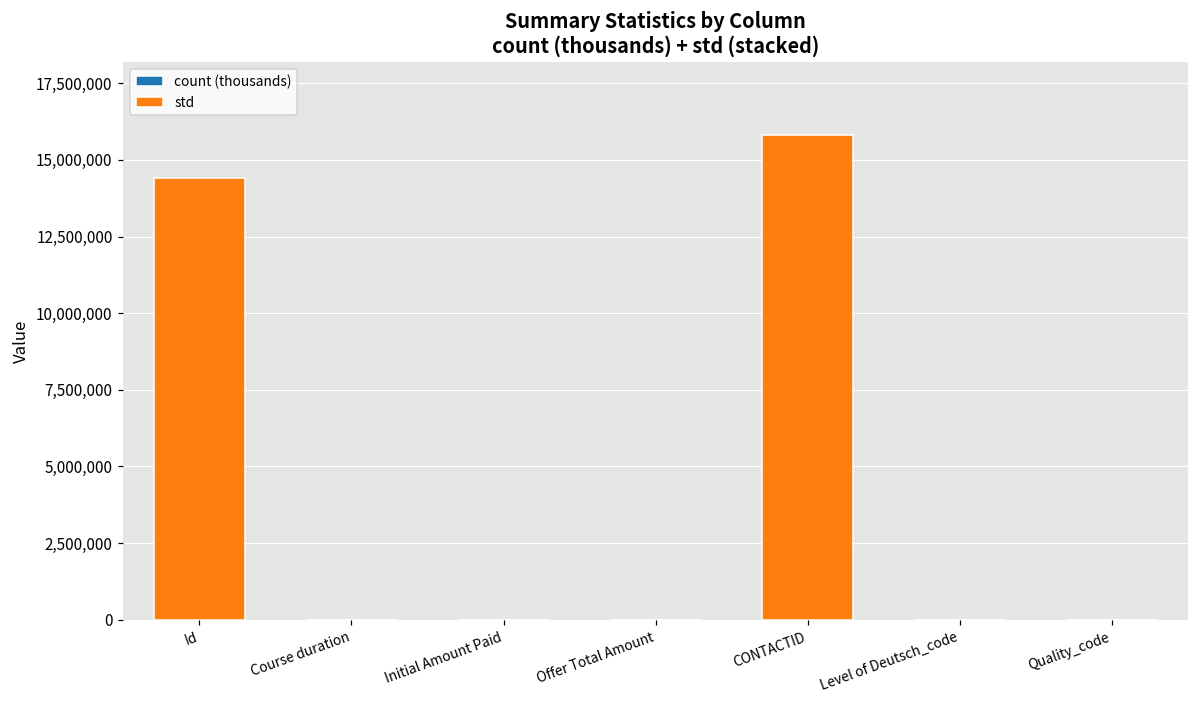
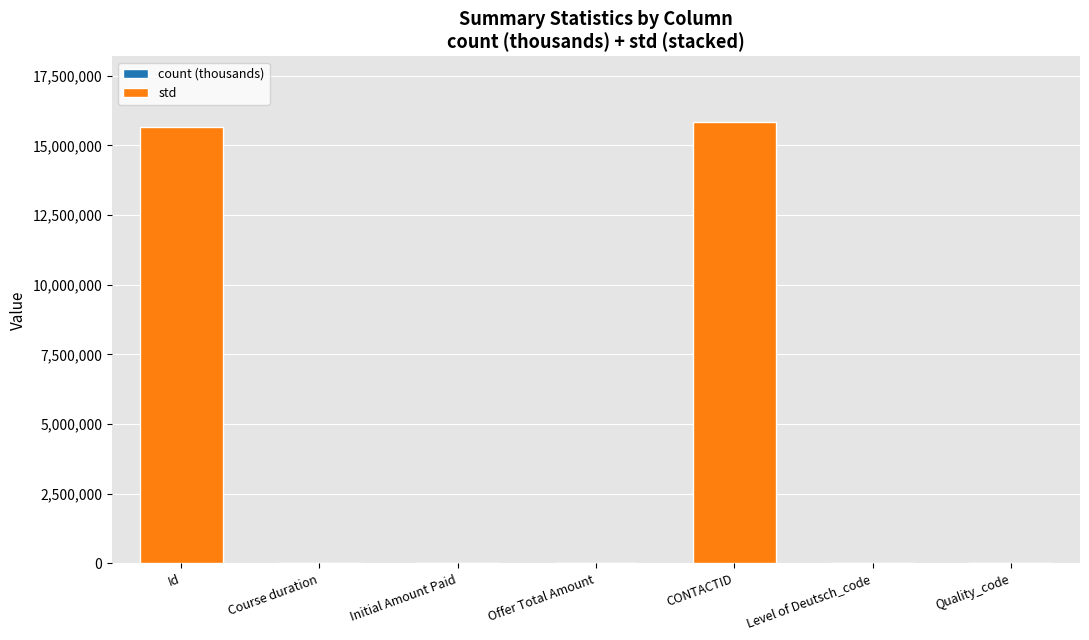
  {
    "std": {
-     "Id": "14,400,000",
+     "Id": "15,700,000",
      "CONTACTID": "15,800,000"
    }
  }
